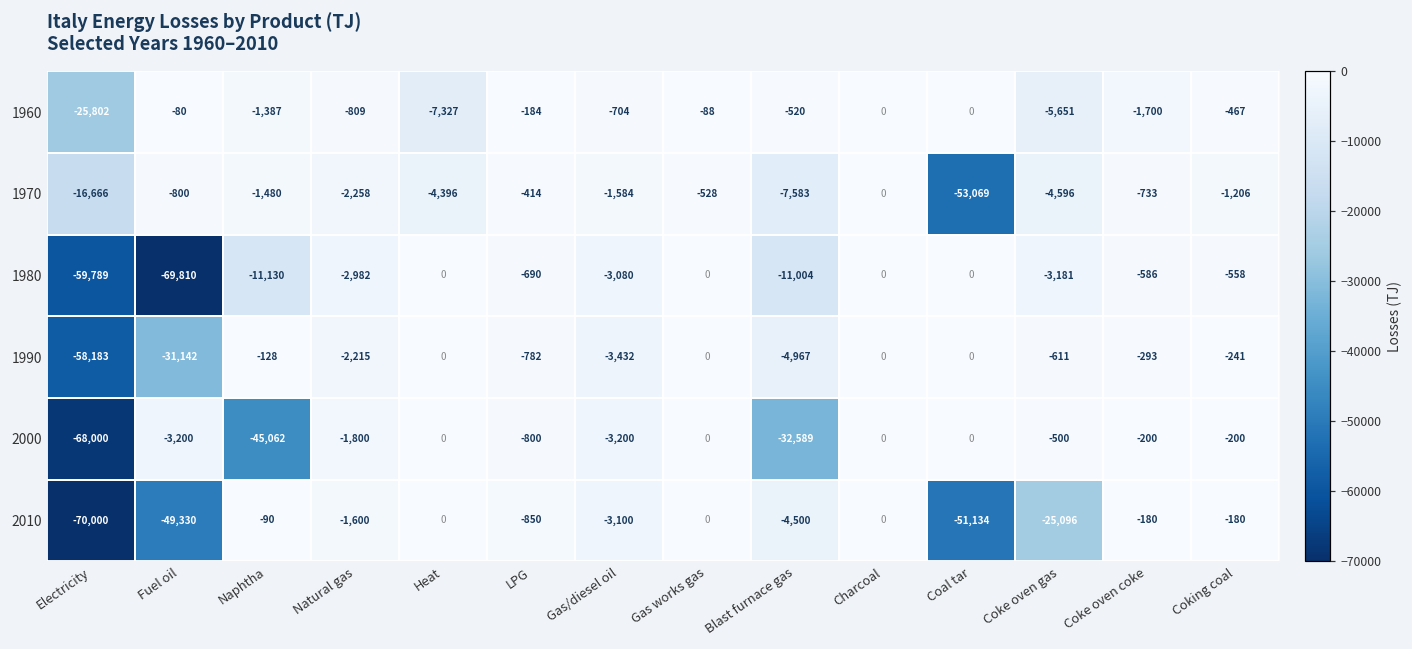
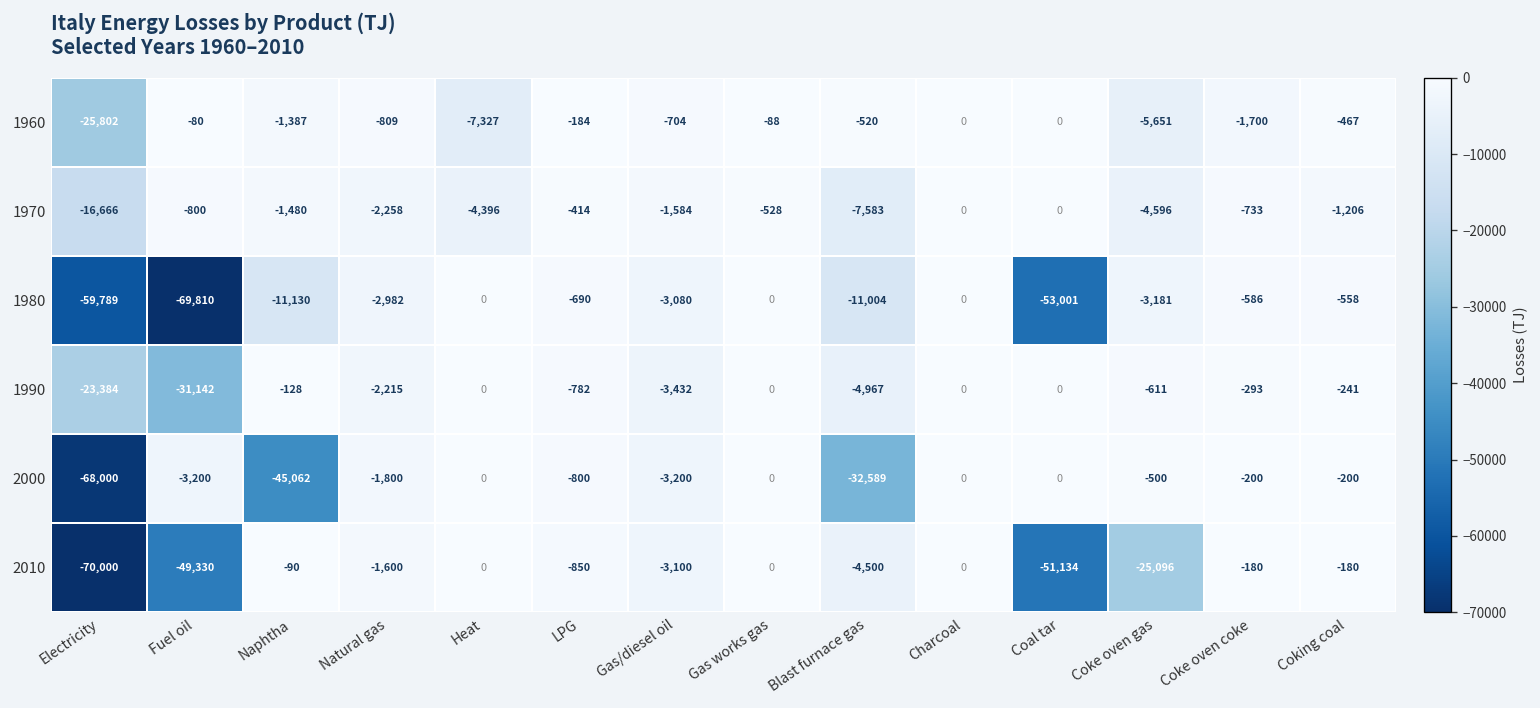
  {
    "1960": {
      "Electricity": "-25,802",
      "Fuel oil": "-80",
      "Naphtha": "-1,387",
      "Natural gas": "-809",
      "Heat": "-7,327",
      "LPG": "-184",
      "Gas/diesel oil": "-704",
      "Gas works gas": "-88",
      "Blast furnace gas": "-520",
      "Charcoal": "0",
      "Coal tar": "0",
      "Coke oven gas": "-5,651",
      "Coke oven coke": "-1,700",
      "Coking coal": "-467"
    },
    "1970": {
      "Electricity": "-16,666",
      "Fuel oil": "-800",
      "Naphtha": "-1,480",
      "Natural gas": "-2,258",
      "Heat": "-4,396",
      "LPG": "-414",
      "Gas/diesel oil": "-1,584",
      "Gas works gas": "-528",
      "Blast furnace gas": "-7,583",
      "Charcoal": "0",
-     "Coal tar": "-53,069",
+     "Coal tar": "0",
      "Coke oven gas": "-4,596",
      "Coke oven coke": "-733",
      "Coking coal": "-1,206"
    },
    "1980": {
      "Electricity": "-59,789",
      "Fuel oil": "-69,810",
      "Naphtha": "-11,130",
      "Natural gas": "-2,982",
      "Heat": "0",
      "LPG": "-690",
      "Gas/diesel oil": "-3,080",
      "Gas works gas": "0",
      "Blast furnace gas": "-11,004",
      "Charcoal": "0",
-     "Coal tar": "0",
+     "Coal tar": "-53,001",
      "Coke oven gas": "-3,181",
      "Coke oven coke": "-586",
      "Coking coal": "-558"
    },
    "1990": {
-     "Electricity": "-58,183",
+     "Electricity": "-23,384",
      "Fuel oil": "-31,142",
      "Naphtha": "-128",
      "Natural gas": "-2,215",
      "Heat": "0",
      "LPG": "-782",
      "Gas/diesel oil": "-3,432",
      "Gas works gas": "0",
      "Blast furnace gas": "-4,967",
      "Charcoal": "0",
      "Coal tar": "0",
      "Coke oven gas": "-611",
      "Coke oven coke": "-293",
      "Coking coal": "-241"
    },
    "2000": {
      "Electricity": "-68,000",
      "Fuel oil": "-3,200",
      "Naphtha": "-45,062",
      "Natural gas": "-1,800",
      "Heat": "0",
      "LPG": "-800",
      "Gas/diesel oil": "-3,200",
      "Gas works gas": "0",
      "Blast furnace gas": "-32,589",
      "Charcoal": "0",
      "Coal tar": "0",
      "Coke oven gas": "-500",
      "Coke oven coke": "-200",
      "Coking coal": "-200"
    },
    "2010": {
      "Electricity": "-70,000",
      "Fuel oil": "-49,330",
      "Naphtha": "-90",
      "Natural gas": "-1,600",
      "Heat": "0",
      "LPG": "-850",
      "Gas/diesel oil": "-3,100",
      "Gas works gas": "0",
      "Blast furnace gas": "-4,500",
      "Charcoal": "0",
      "Coal tar": "-51,134",
      "Coke oven gas": "-25,096",
      "Coke oven coke": "-180",
      "Coking coal": "-180"
    }
  }
